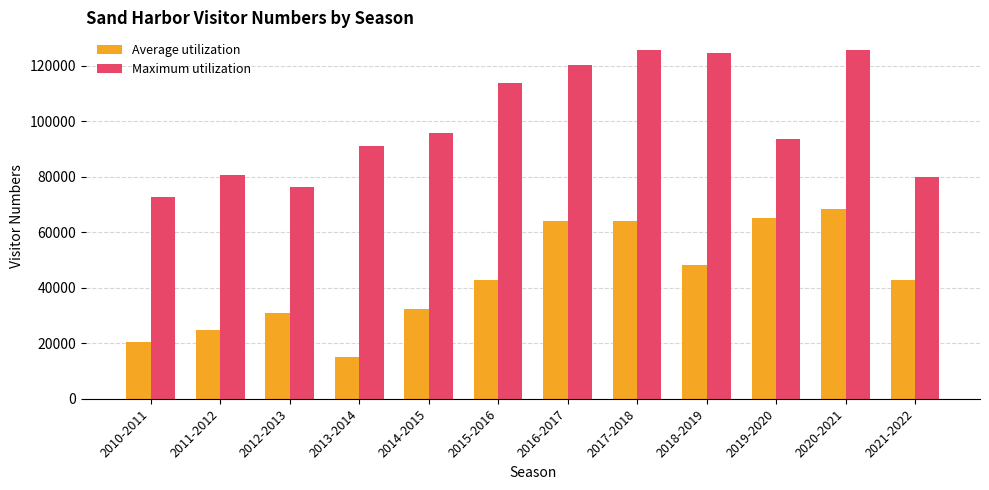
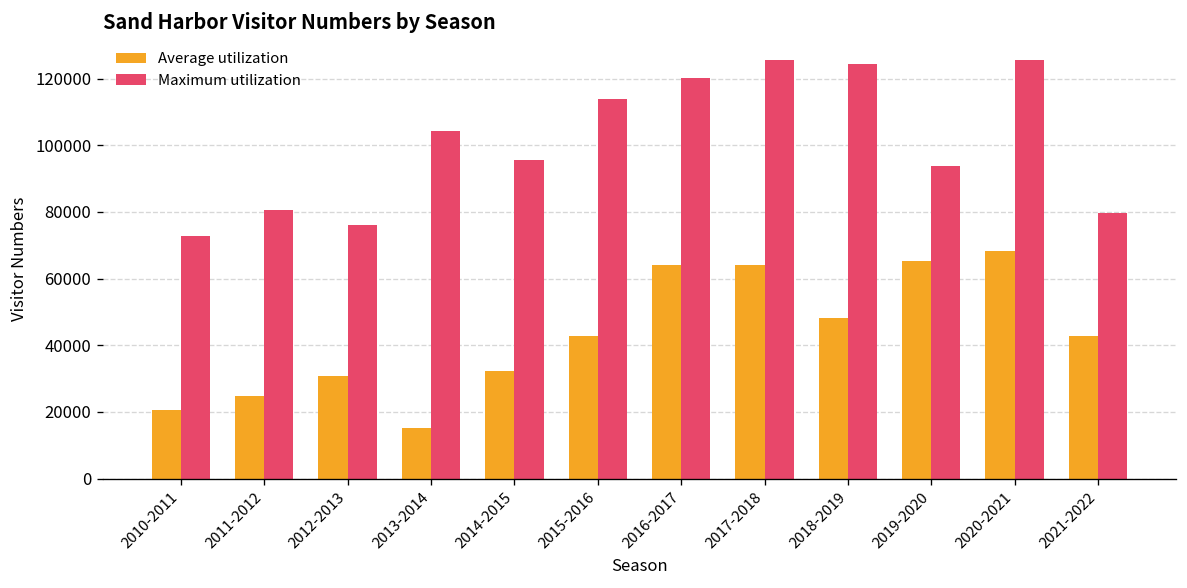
  {
    "Average utilization": {
      "2010-2011": 21000,
      "2011-2012": 25000,
      "2012-2013": 31000,
      "2013-2014": 15000,
      "2014-2015": 32000,
      "2015-2016": 43000,
      "2016-2017": 64000,
      "2017-2018": 64000,
      "2018-2019": 48000,
      "2019-2020": 65000,
      "2020-2021": 68000,
      "2021-2022": 43000
    },
    "Maximum utilization": {
      "2010-2011": 73000,
      "2011-2012": 81000,
      "2012-2013": 76000,
-     "2013-2014": 91000,
+     "2013-2014": 104000,
      "2014-2015": 96000,
      "2015-2016": 114000,
      "2016-2017": 120000,
      "2017-2018": 126000,
      "2018-2019": 124000,
      "2019-2020": 94000,
      "2020-2021": 126000,
      "2021-2022": 80000
    }
  }
